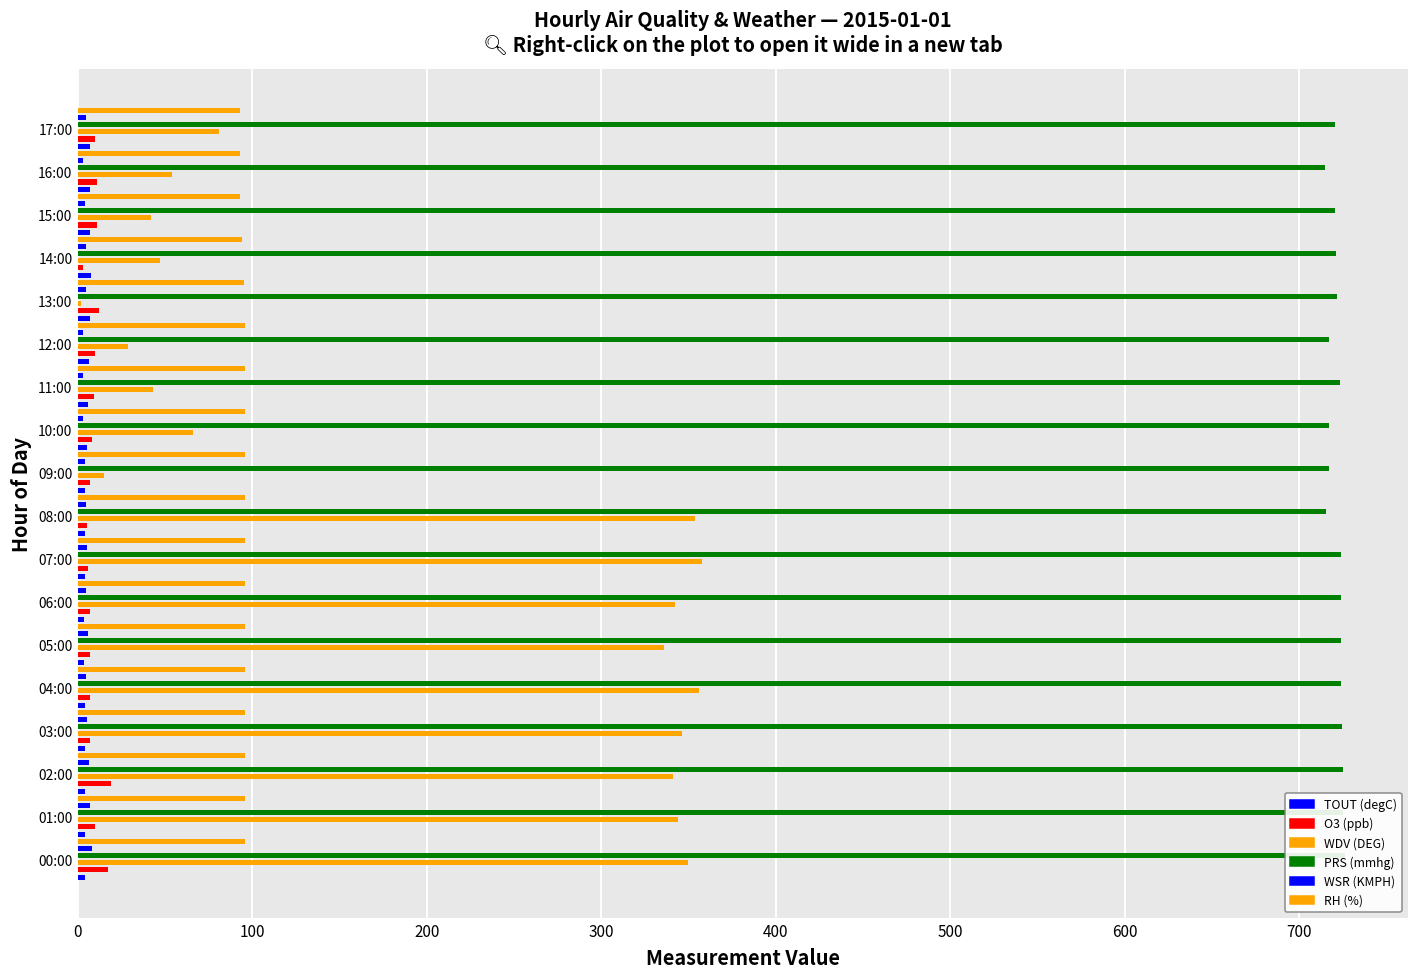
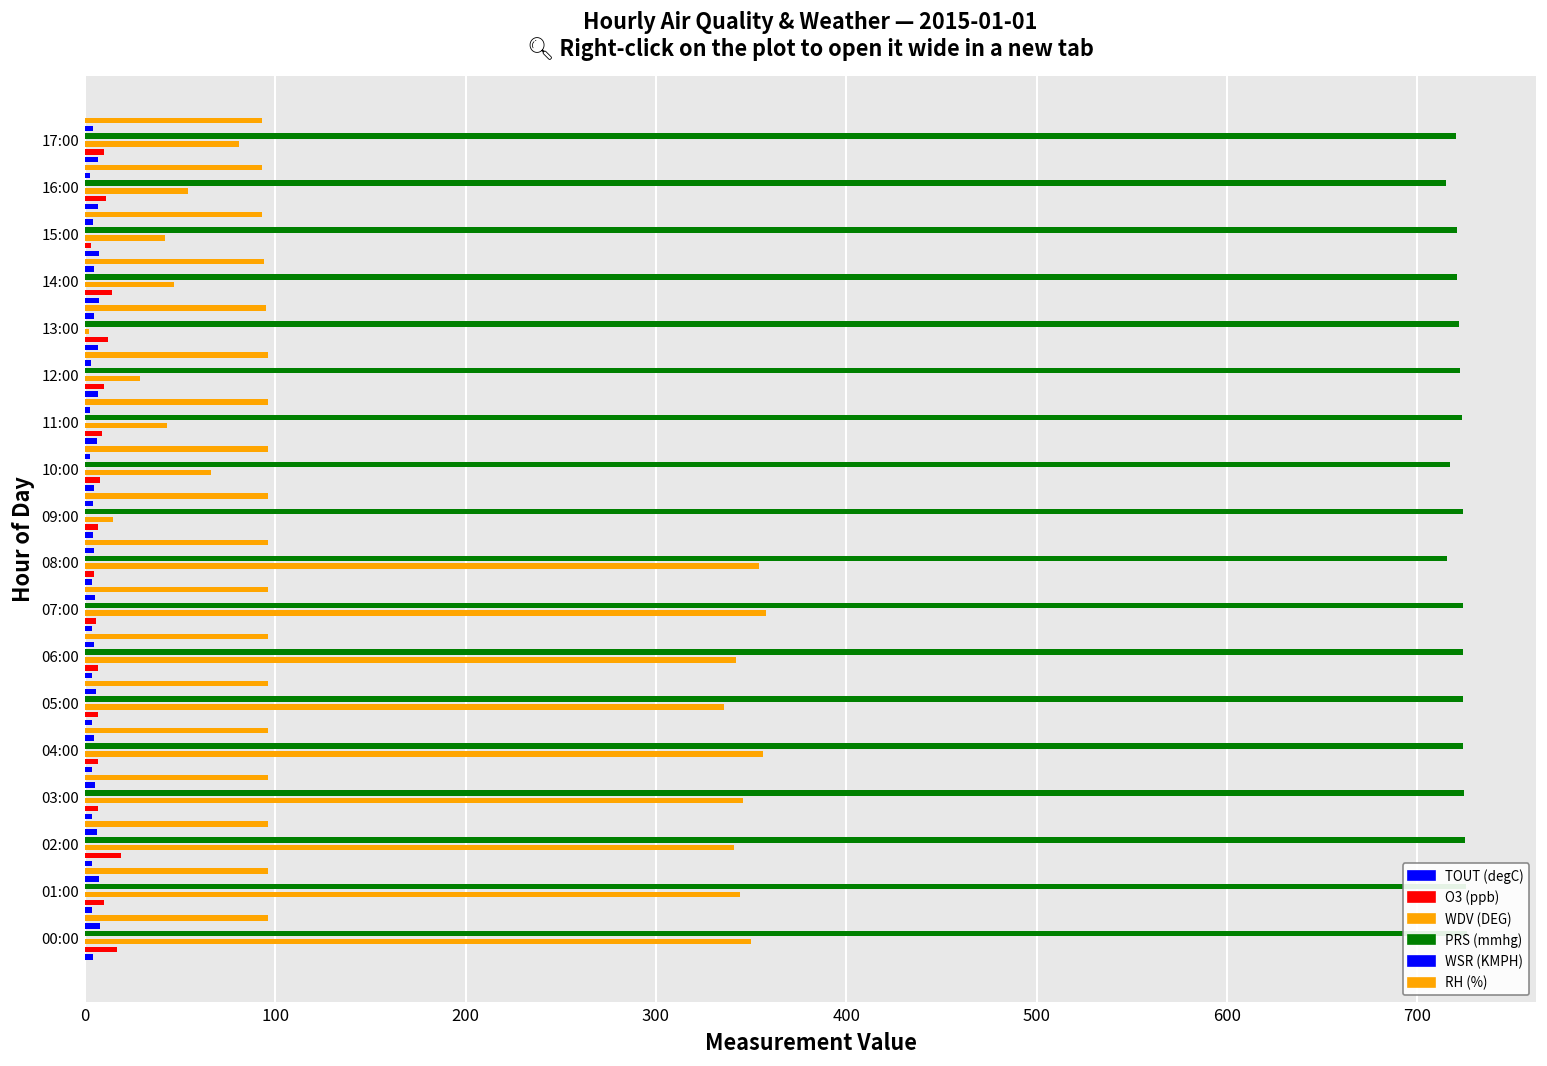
  {
    "O3 (ppb)": {
      "17:00": 10,
      "16:00": 11,
-     "15:00": 11,
-     "14:00": 3,
+     "15:00": 3,
+     "14:00": 14,
      "13:00": 12,
      "12:00": 10,
      "11:00": 9,
      "10:00": 8,
      "09:00": 7,
      "08:00": 5,
      "07:00": 6,
      "06:00": 7,
      "05:00": 7,
      "04:00": 7,
      "03:00": 7,
      "02:00": 19,
      "01:00": 10,
      "00:00": 17
    },
    "PRS (mmhg)": {
      "17:00": 721,
      "16:00": 715,
      "15:00": 721,
      "14:00": 721,
      "13:00": 722,
-     "12:00": 717,
+     "12:00": 723,
      "11:00": 724,
      "10:00": 717,
-     "09:00": 717,
+     "09:00": 724,
      "08:00": 715,
      "07:00": 724,
      "06:00": 724,
      "05:00": 724,
      "04:00": 724,
      "03:00": 724,
      "02:00": 725
    }
  }
